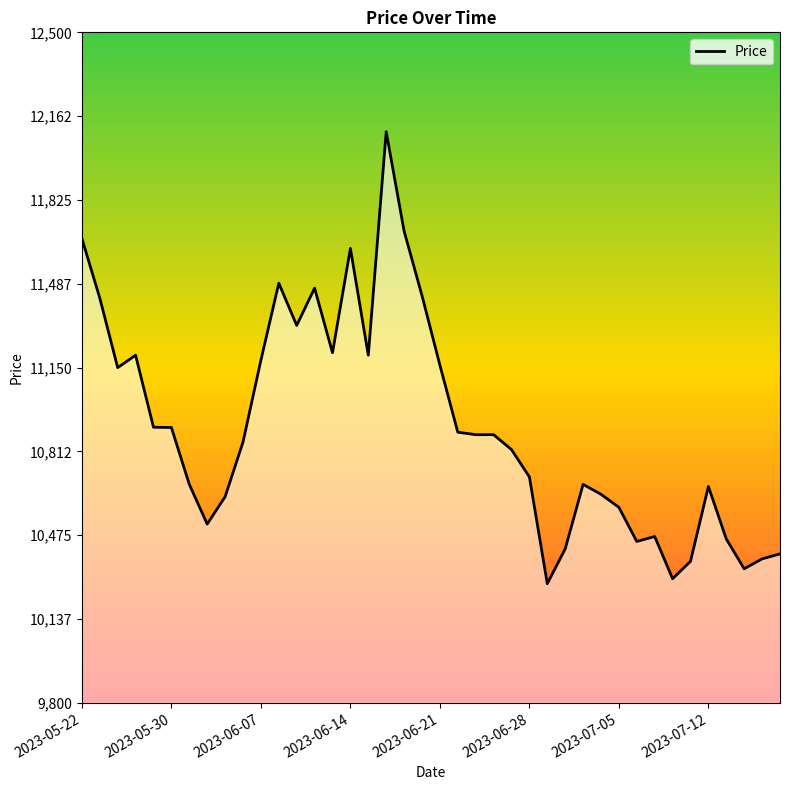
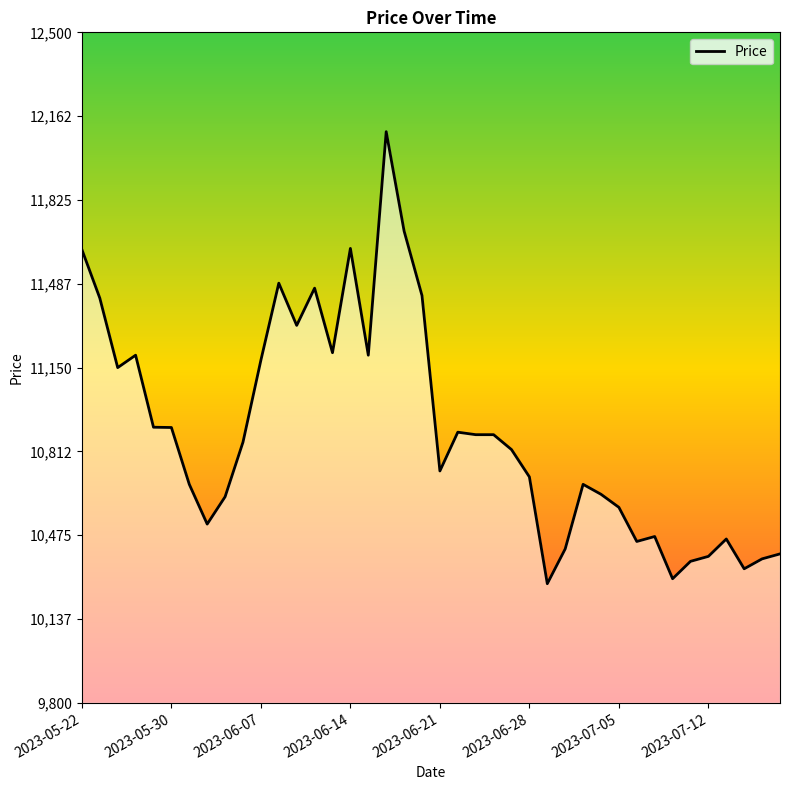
  {
-   "2023-05-22": "11,670",
+   "2023-05-22": "11,630",
    "2023-05-30": "10,910",
    "2023-06-07": "11,180",
    "2023-06-14": "11,630",
-   "2023-06-21": "11,160",
+   "2023-06-21": "10,730",
    "2023-06-28": "10,710",
    "2023-07-05": "10,590",
-   "2023-07-12": "10,670"
+   "2023-07-12": "10,390"
  }
